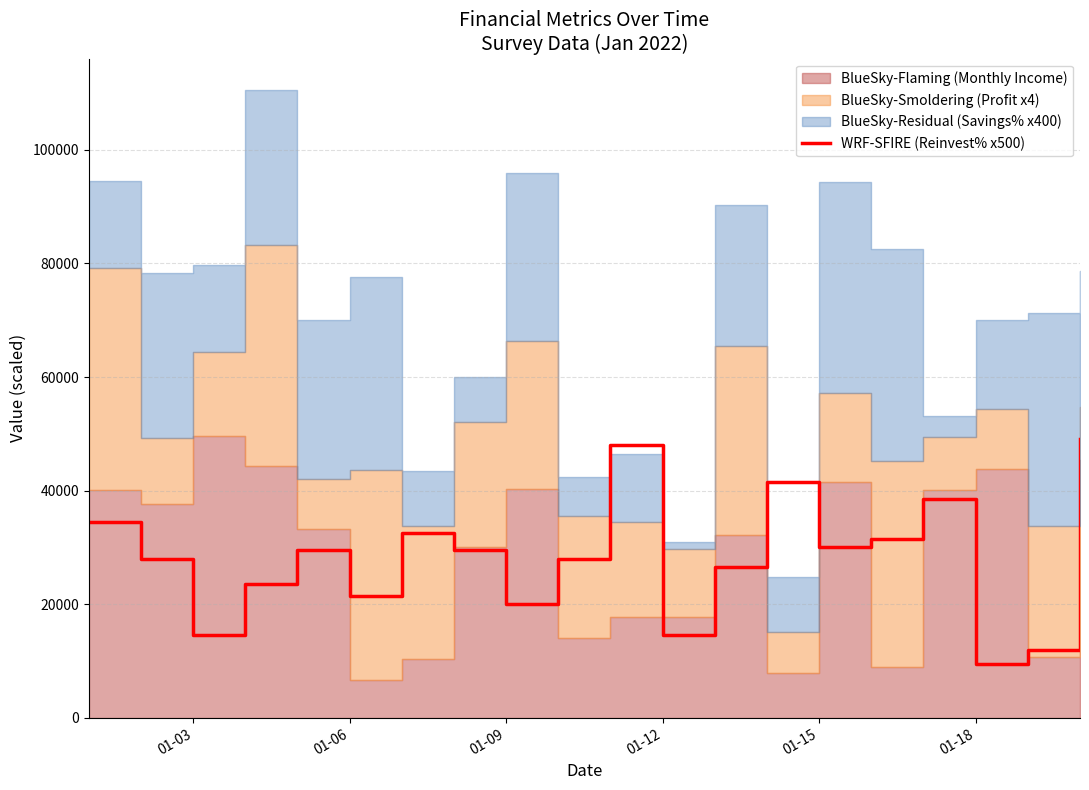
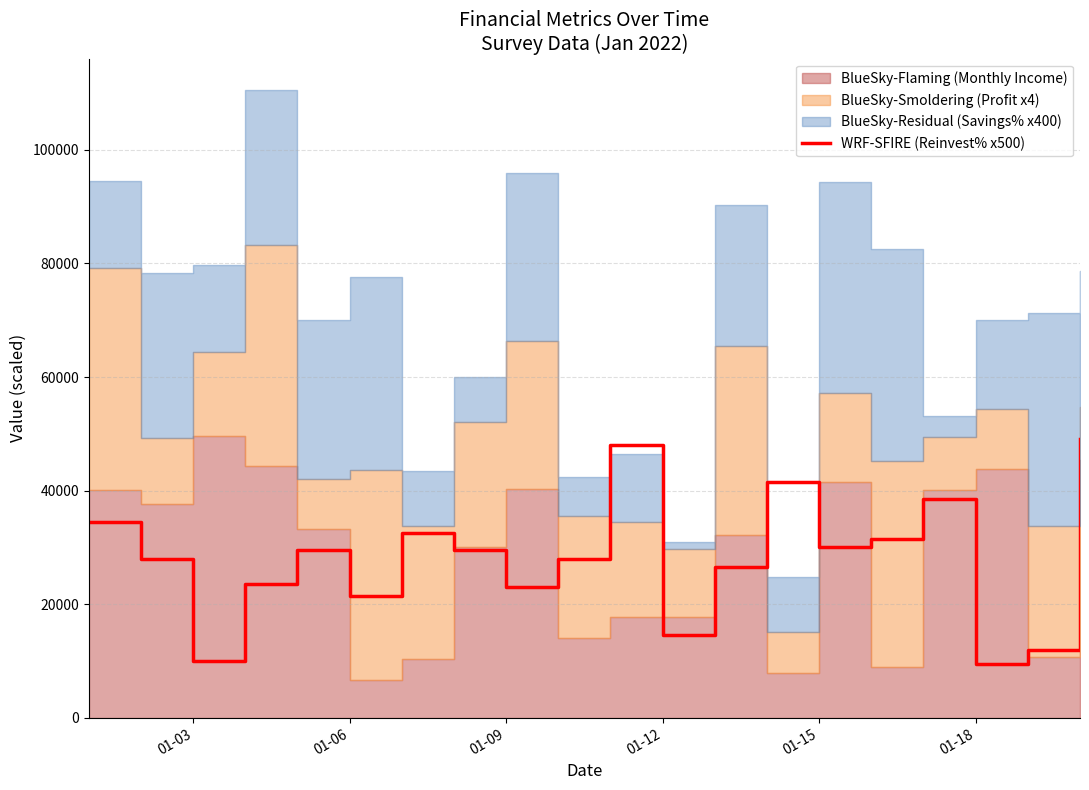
  {
    "WRF-SFIRE (Reinvest% x500)": {
-     "01-03": 15000,
+     "01-03": 10000,
      "01-06": 22000,
-     "01-09": 20000,
+     "01-09": 23000,
      "01-12": 15000,
      "01-15": 30000,
      "01-18": 10000
    }
  }
